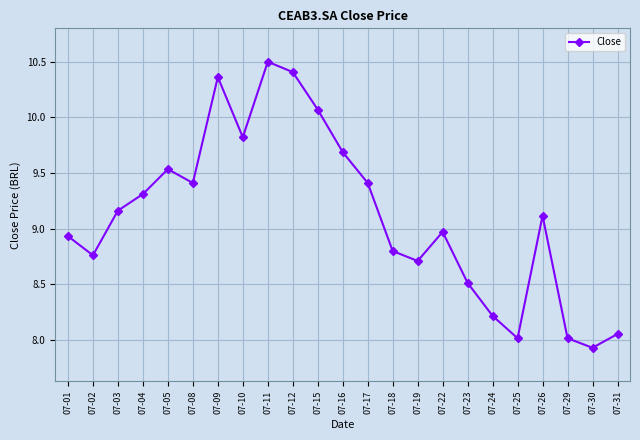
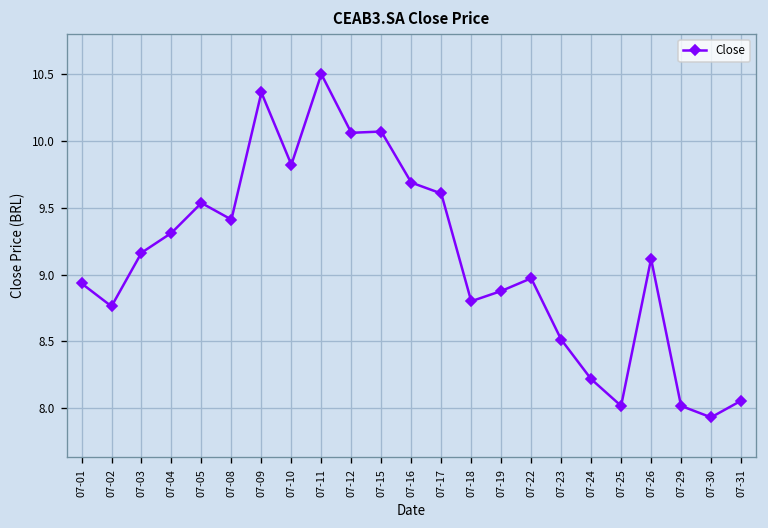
  {
    "07-01": 8.93,
    "07-02": 8.76,
    "07-03": 9.16,
    "07-04": 9.31,
    "07-05": 9.54,
    "07-08": 9.41,
    "07-09": 10.36,
    "07-10": 9.82,
    "07-11": 10.50,
-   "07-12": 10.41,
+   "07-12": 10.06,
    "07-15": 10.07,
    "07-16": 9.69,
-   "07-17": 9.41,
+   "07-17": 9.61,
    "07-18": 8.80,
-   "07-19": 8.71,
+   "07-19": 8.88,
    "07-22": 8.97,
    "07-23": 8.51,
    "07-24": 8.22,
    "07-25": 8.02,
    "07-26": 9.12,
    "07-29": 8.02,
    "07-30": 7.93,
    "07-31": 8.06
  }
